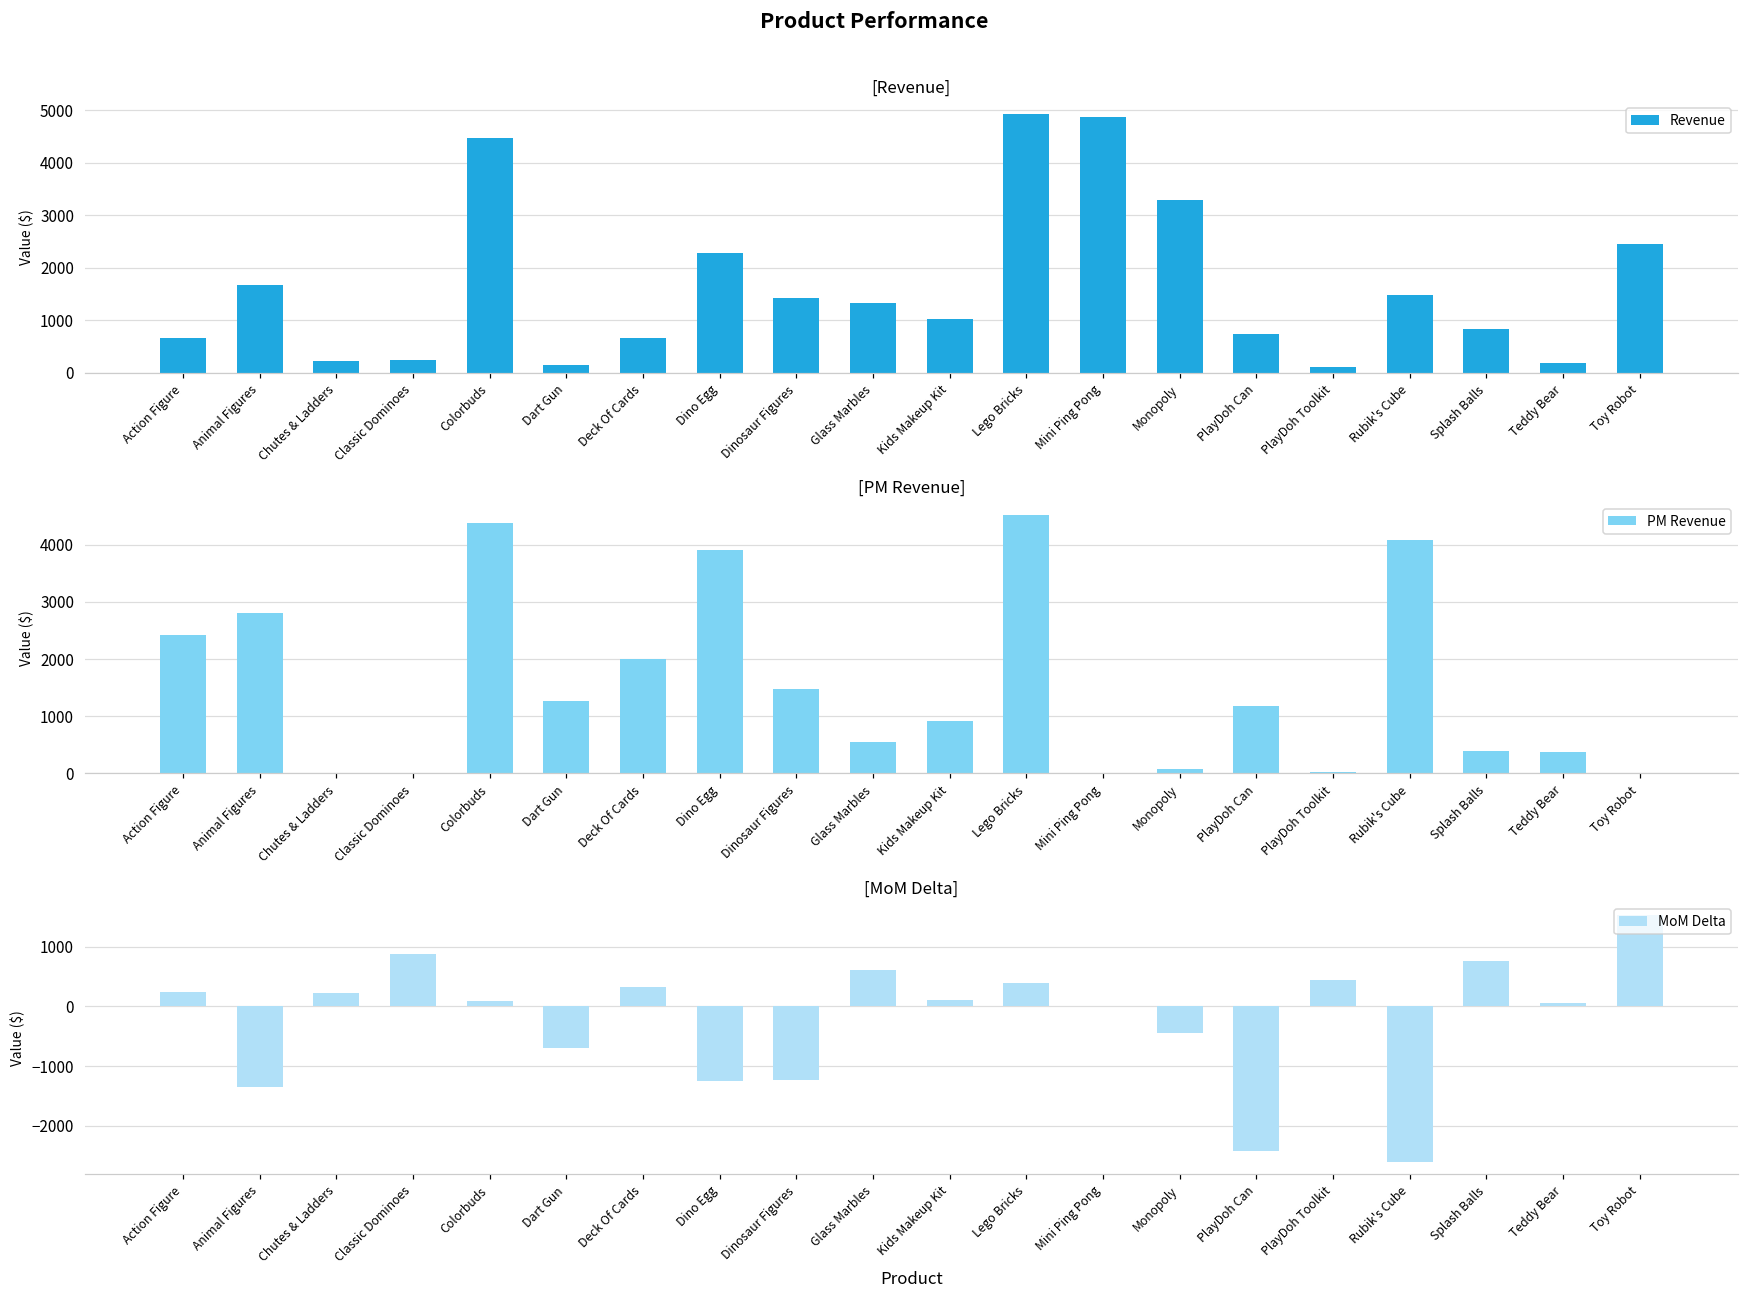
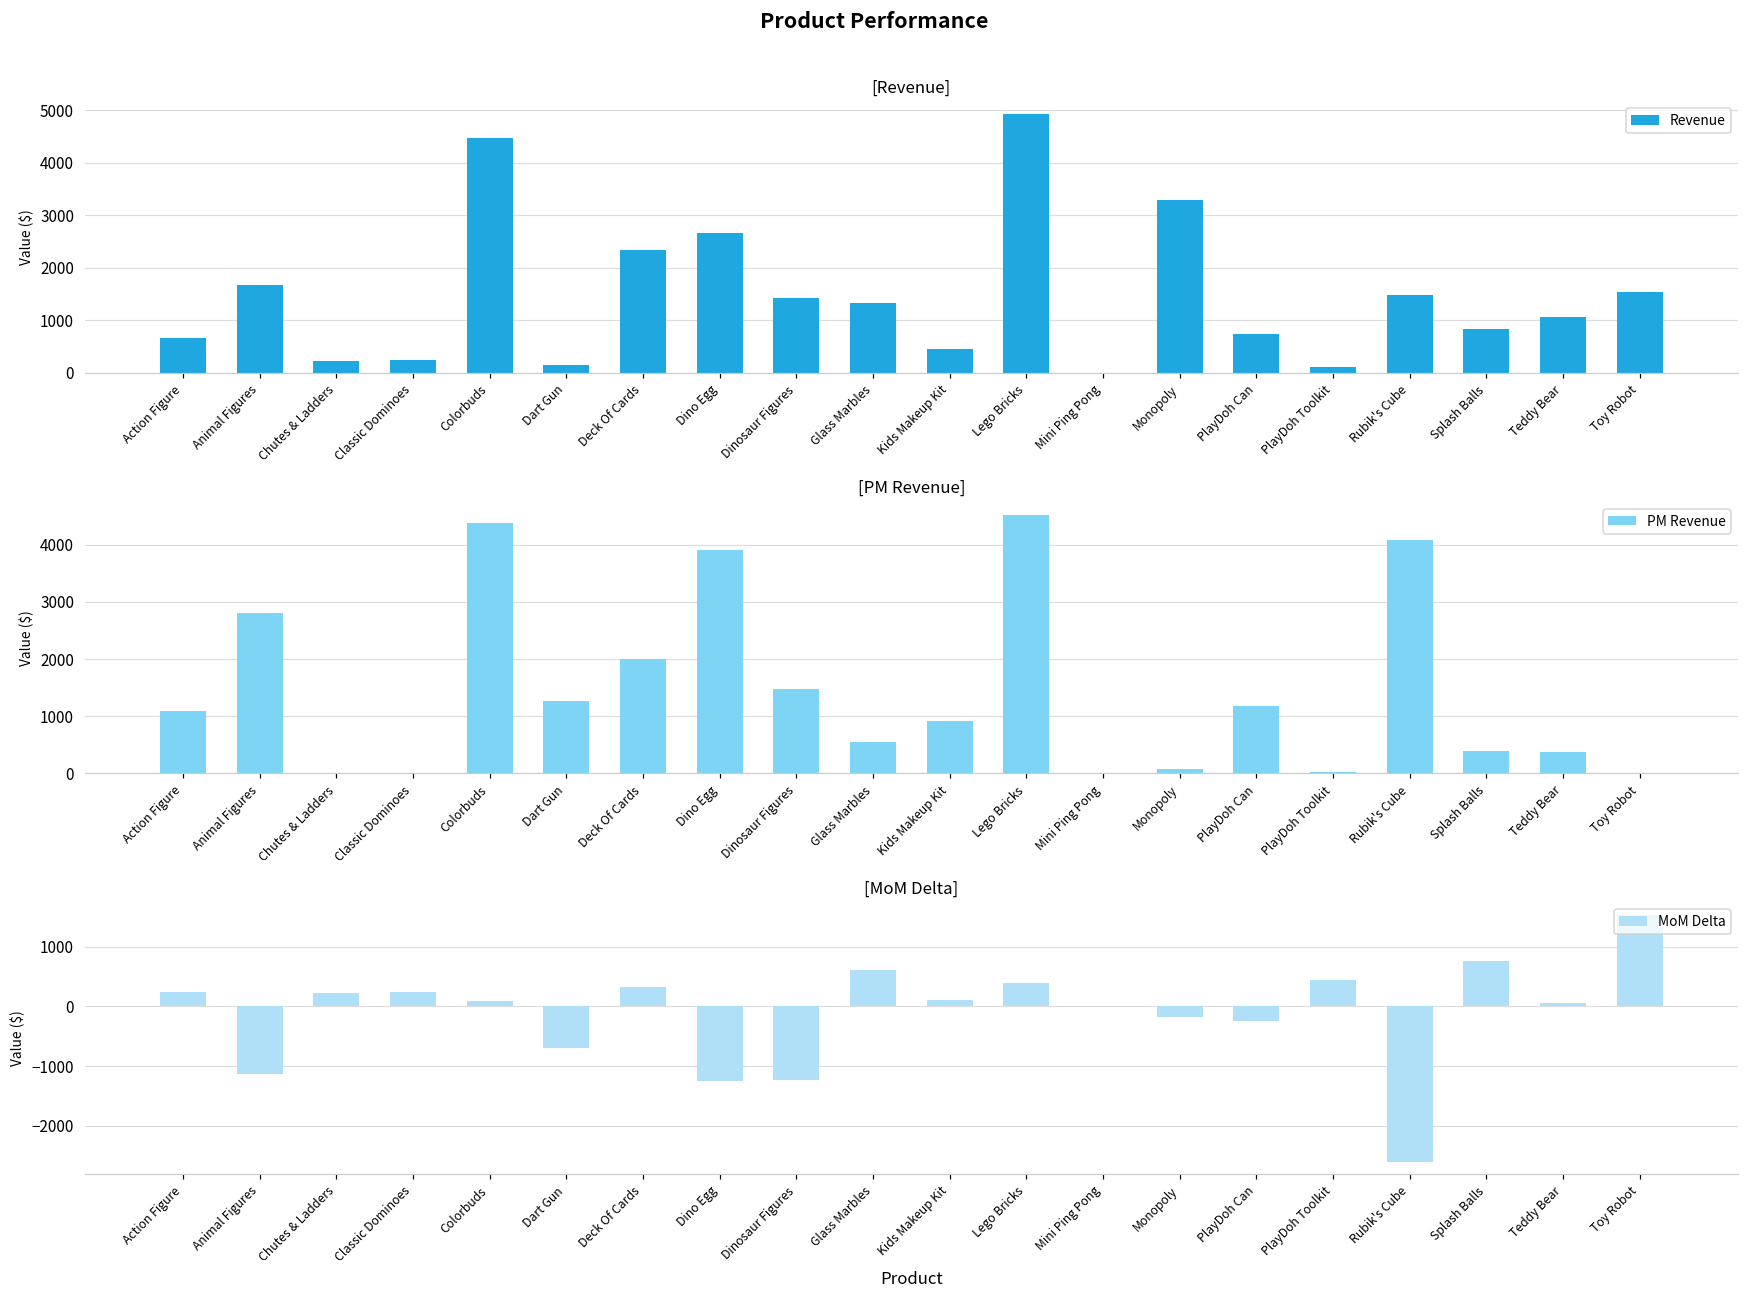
  {
    "[Revenue]": {
      "Action Figure": 700,
      "Animal Figures": 1700,
      "Chutes & Ladders": 200,
      "Classic Dominoes": 200,
      "Colorbuds": 4500,
      "Dart Gun": 200,
-     "Deck Of Cards": 700,
-     "Dino Egg": 2300,
+     "Deck Of Cards": 2300,
+     "Dino Egg": 2700,
      "Dinosaur Figures": 1400,
      "Glass Marbles": 1300,
-     "Kids Makeup Kit": 1000,
+     "Kids Makeup Kit": 400,
      "Lego Bricks": 4900,
-     "Mini Ping Pong": 4900,
+     "Mini Ping Pong": 0,
      "Monopoly": 3300,
      "PlayDoh Can": 700,
      "PlayDoh Toolkit": 100,
      "Rubik's Cube": 1500,
      "Splash Balls": 800,
-     "Teddy Bear": 200,
-     "Toy Robot": 2500
+     "Teddy Bear": 1100,
+     "Toy Robot": 1500
    },
    "[PM Revenue]": {
-     "Action Figure": 2400,
+     "Action Figure": 1100,
      "Animal Figures": 2800,
      "Chutes & Ladders": 0,
      "Classic Dominoes": 0,
      "Colorbuds": 4400,
      "Dart Gun": 1300,
      "Deck Of Cards": 2000,
      "Dino Egg": 3900,
      "Dinosaur Figures": 1500,
      "Glass Marbles": 500,
      "Kids Makeup Kit": 900,
      "Lego Bricks": 4500,
      "Mini Ping Pong": 0,
      "Monopoly": 100,
      "PlayDoh Can": 1200,
      "Rubik's Cube": 4100,
      "Splash Balls": 400,
      "Teddy Bear": 400,
      "Toy Robot": 0
    },
    "[MoM Delta]": {
      "Action Figure": 200,
-     "Animal Figures": -1400,
+     "Animal Figures": -1100,
      "Chutes & Ladders": 200,
-     "Classic Dominoes": 900,
+     "Classic Dominoes": 200,
      "Colorbuds": 100,
      "Dart Gun": -700,
      "Deck Of Cards": 300,
      "Dino Egg": -1200,
      "Dinosaur Figures": -1200,
      "Glass Marbles": 600,
      "Kids Makeup Kit": 100,
      "Lego Bricks": 400,
      "Mini Ping Pong": 0,
-     "Monopoly": -500,
-     "PlayDoh Can": -2400,
+     "Monopoly": -200,
+     "PlayDoh Can": -200,
      "PlayDoh Toolkit": 400,
      "Rubik's Cube": -2600,
      "Splash Balls": 800,
      "Teddy Bear": 100
    }
  }
